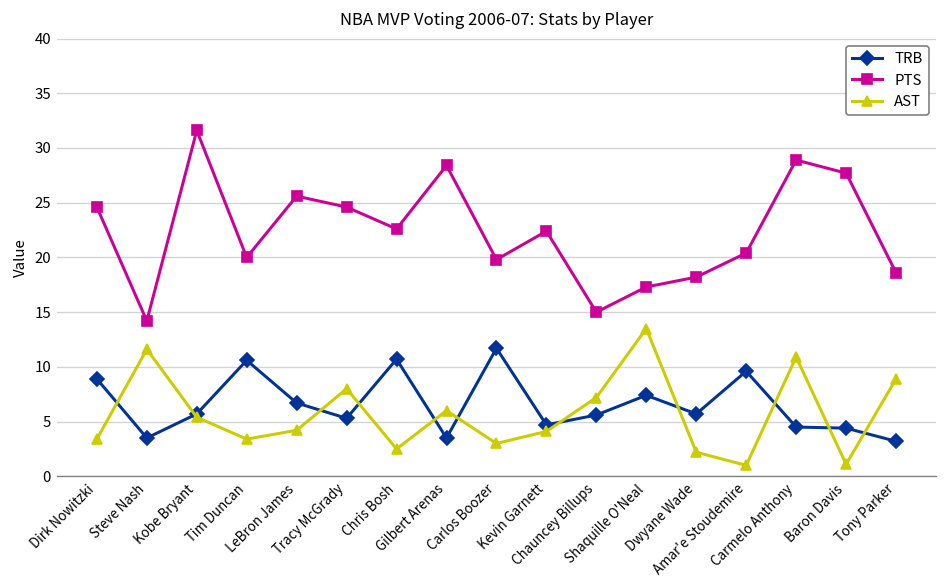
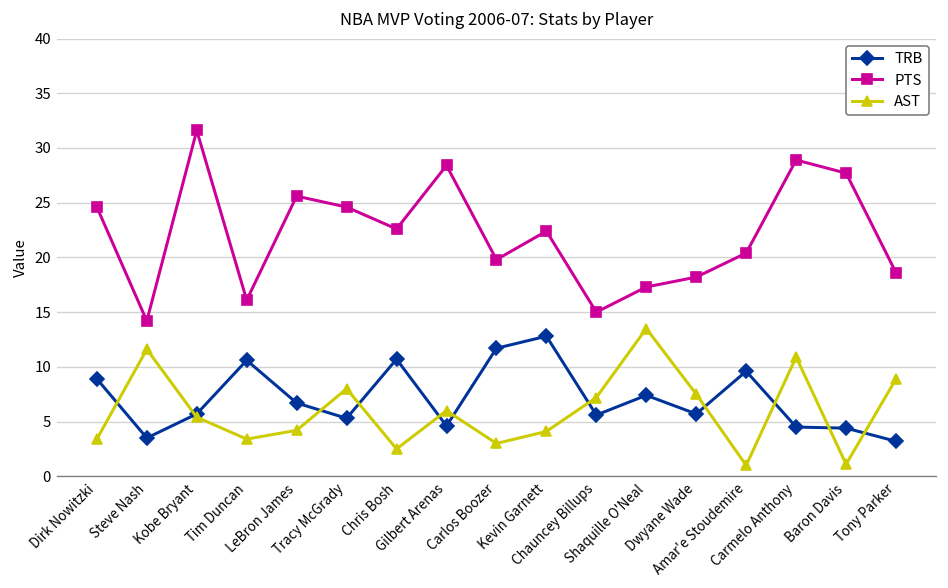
  {
    "TRB": {
      "Dirk Nowitzki": 9,
      "Steve Nash": 4,
      "Kobe Bryant": 6,
      "Tim Duncan": 11,
      "LeBron James": 7,
      "Tracy McGrady": 5,
      "Chris Bosh": 11,
-     "Gilbert Arenas": 4,
+     "Gilbert Arenas": 5,
      "Carlos Boozer": 12,
-     "Kevin Garnett": 5,
+     "Kevin Garnett": 13,
      "Chauncey Billups": 6,
      "Shaquille O'Neal": 7,
      "Dwyane Wade": 6,
      "Amar'e Stoudemire": 10,
      "Carmelo Anthony": 5,
      "Baron Davis": 4,
      "Tony Parker": 3
    },
    "PTS": {
      "Dirk Nowitzki": 25,
      "Steve Nash": 14,
      "Kobe Bryant": 32,
-     "Tim Duncan": 20,
+     "Tim Duncan": 16,
      "LeBron James": 26,
      "Tracy McGrady": 25,
      "Chris Bosh": 23,
      "Gilbert Arenas": 28,
      "Carlos Boozer": 20,
      "Kevin Garnett": 22,
      "Chauncey Billups": 15,
      "Shaquille O'Neal": 17,
      "Dwyane Wade": 18,
      "Amar'e Stoudemire": 20,
      "Carmelo Anthony": 29,
      "Baron Davis": 28,
      "Tony Parker": 19
    },
    "AST": {
      "Dirk Nowitzki": 3,
      "Steve Nash": 12,
      "Kobe Bryant": 5,
      "Tim Duncan": 3,
      "LeBron James": 4,
      "Tracy McGrady": 8,
      "Chris Bosh": 3,
      "Gilbert Arenas": 6,
      "Carlos Boozer": 3,
      "Kevin Garnett": 4,
      "Chauncey Billups": 7,
      "Shaquille O'Neal": 14,
-     "Dwyane Wade": 2,
+     "Dwyane Wade": 8,
      "Amar'e Stoudemire": 1,
      "Carmelo Anthony": 11,
      "Baron Davis": 1,
      "Tony Parker": 9
    }
  }
